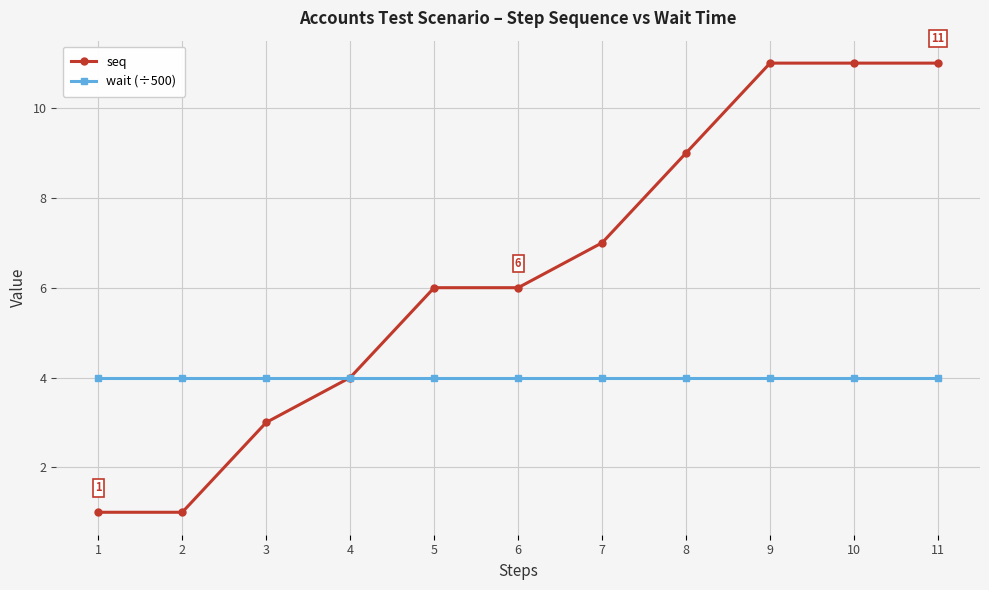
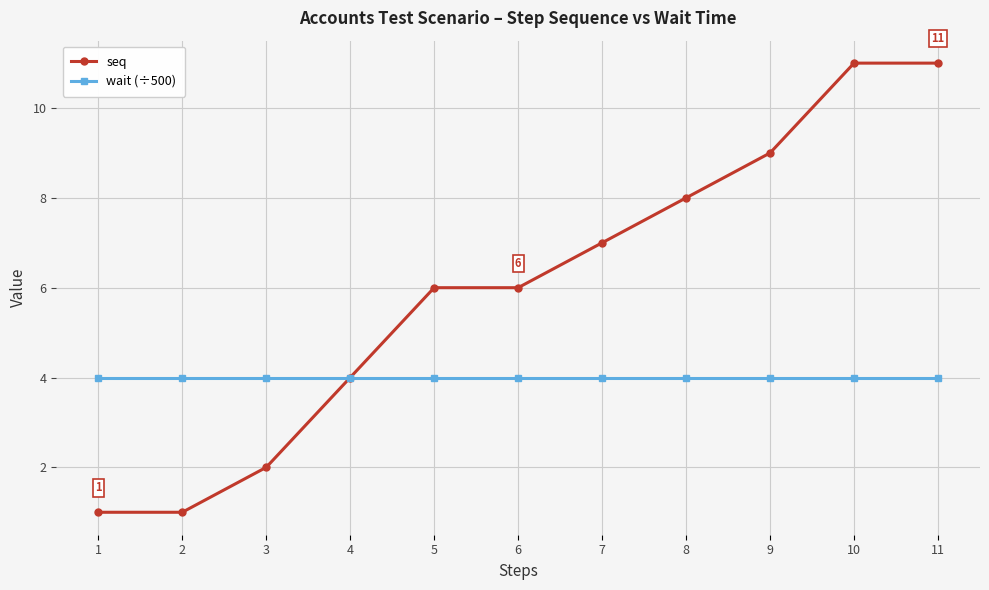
  {
    "seq": {
      "2": 1,
-     "3": 3,
+     "3": 2,
      "5": 6,
      "7": 7,
-     "8": 9,
-     "9": 11,
+     "8": 8,
+     "9": 9,
      "10": 11
    },
    "wait (÷500)": {
      "1": 4,
      "2": 4,
      "3": 4,
      "5": 4,
      "6": 4,
      "7": 4,
      "8": 4,
      "9": 4,
      "10": 4,
      "11": 4
    }
  }
